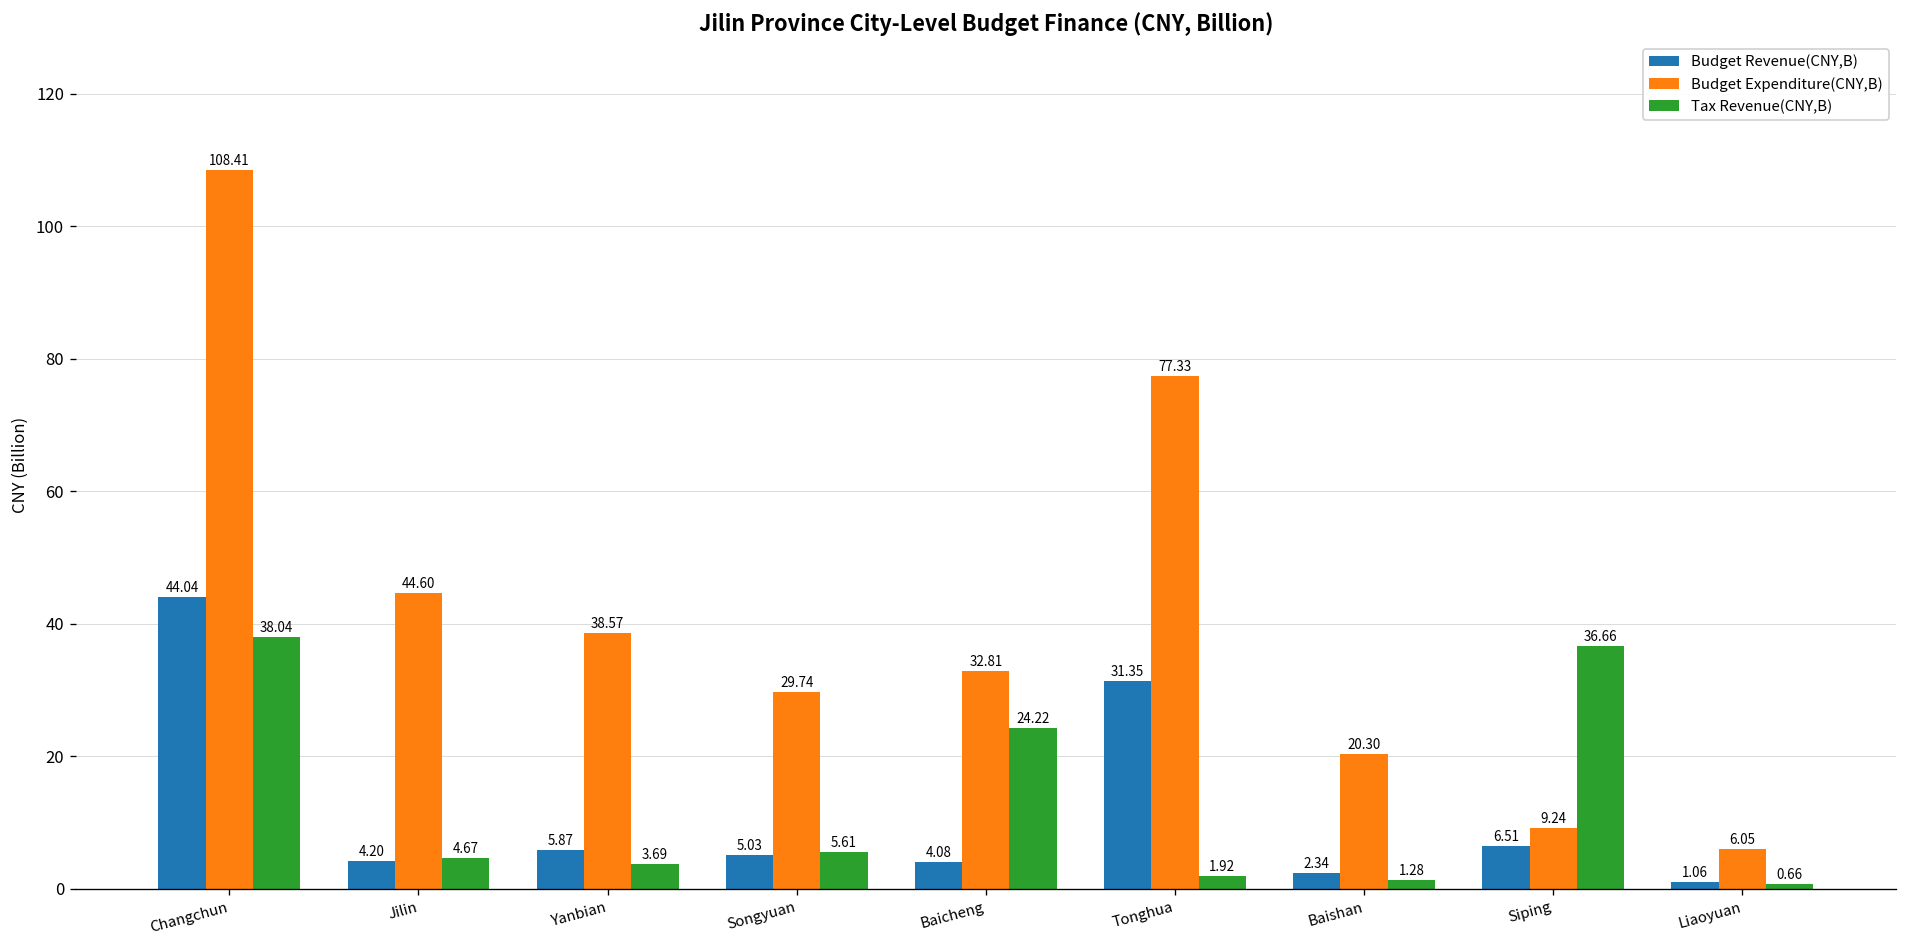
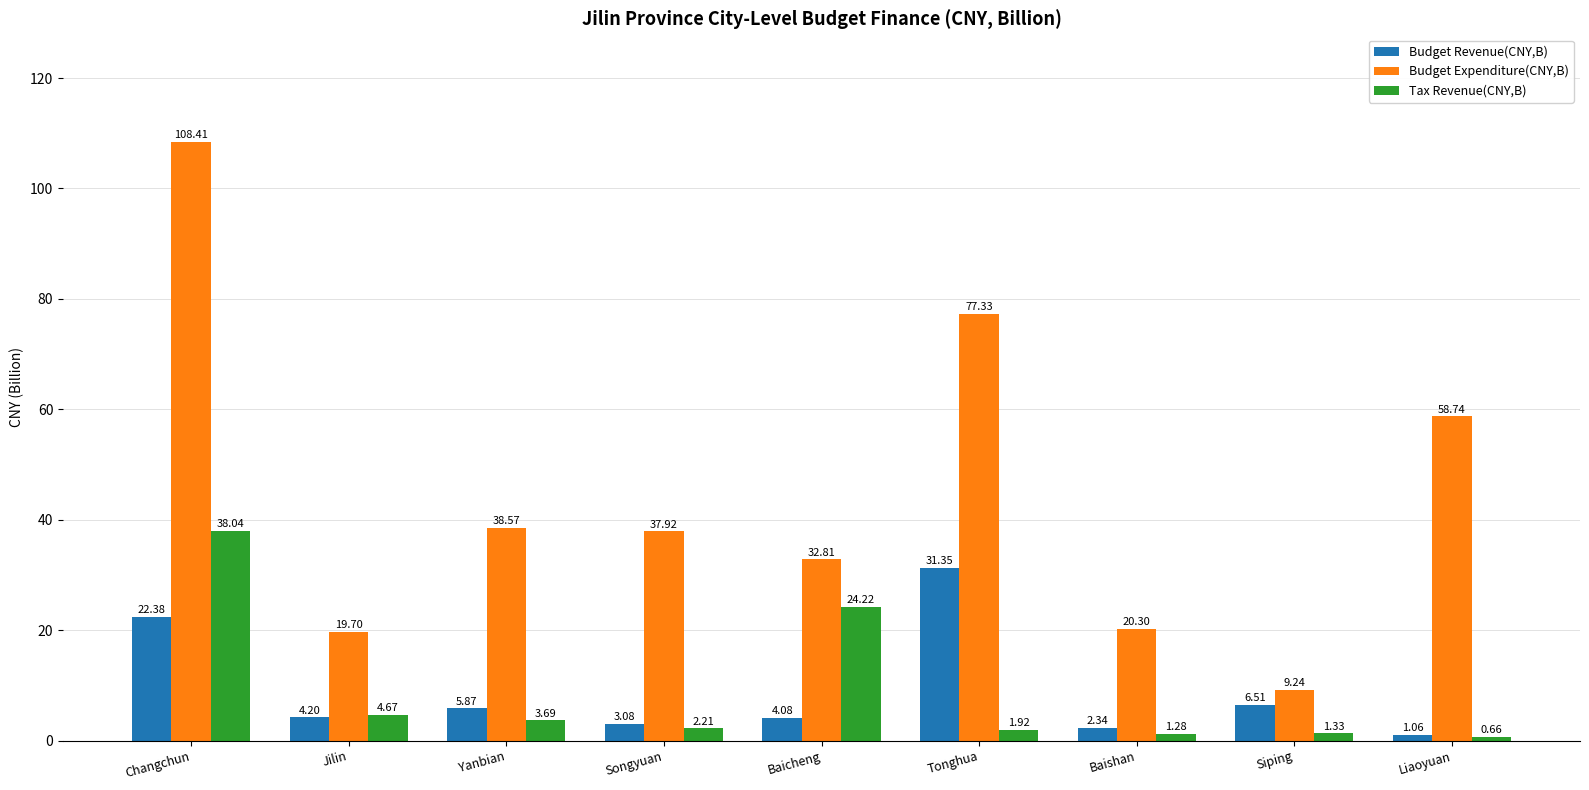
  {
    "Budget Revenue(CNY,B)": {
-     "Changchun": 44.04,
+     "Changchun": 22.38,
      "Jilin": 4.20,
      "Yanbian": 5.87,
-     "Songyuan": 5.03,
+     "Songyuan": 3.08,
      "Baicheng": 4.08,
      "Tonghua": 31.35,
      "Baishan": 2.34,
      "Siping": 6.51,
      "Liaoyuan": 1.06
    },
    "Budget Expenditure(CNY,B)": {
      "Changchun": 108.41,
-     "Jilin": 44.60,
+     "Jilin": 19.70,
      "Yanbian": 38.57,
-     "Songyuan": 29.74,
+     "Songyuan": 37.92,
      "Baicheng": 32.81,
      "Tonghua": 77.33,
      "Baishan": 20.30,
      "Siping": 9.24,
-     "Liaoyuan": 6.05
+     "Liaoyuan": 58.74
    },
    "Tax Revenue(CNY,B)": {
      "Changchun": 38.04,
      "Jilin": 4.67,
      "Yanbian": 3.69,
-     "Songyuan": 5.61,
+     "Songyuan": 2.21,
      "Baicheng": 24.22,
      "Tonghua": 1.92,
      "Baishan": 1.28,
-     "Siping": 36.66,
+     "Siping": 1.33,
      "Liaoyuan": 0.66
    }
  }
